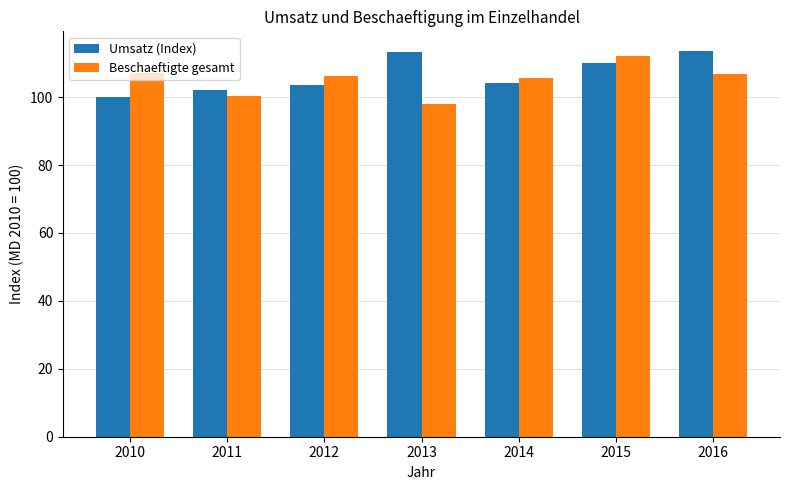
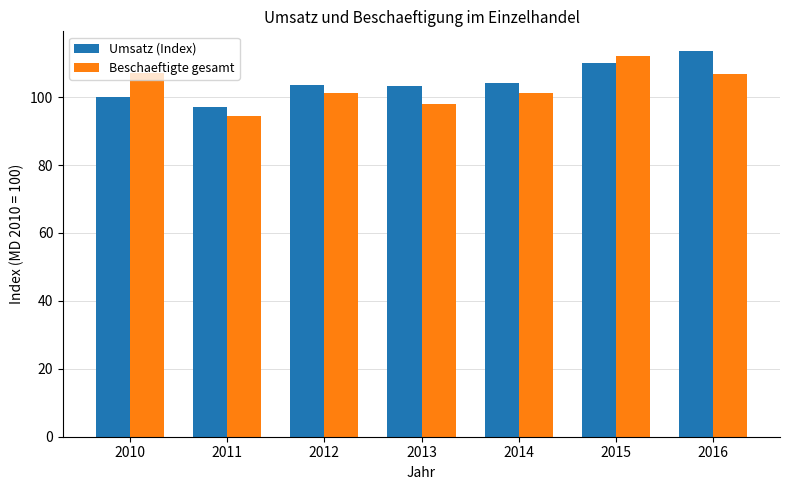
  {
    "Umsatz (Index)": {
      "2010": 100,
-     "2011": 102,
+     "2011": 97,
      "2012": 104,
-     "2013": 113,
+     "2013": 103,
      "2014": 104,
      "2015": 110,
      "2016": 114
    },
    "Beschaeftigte gesamt": {
-     "2011": 100,
-     "2012": 106,
+     "2011": 95,
+     "2012": 101,
      "2013": 98,
-     "2014": 106,
+     "2014": 101,
      "2015": 112,
      "2016": 107
    }
  }
